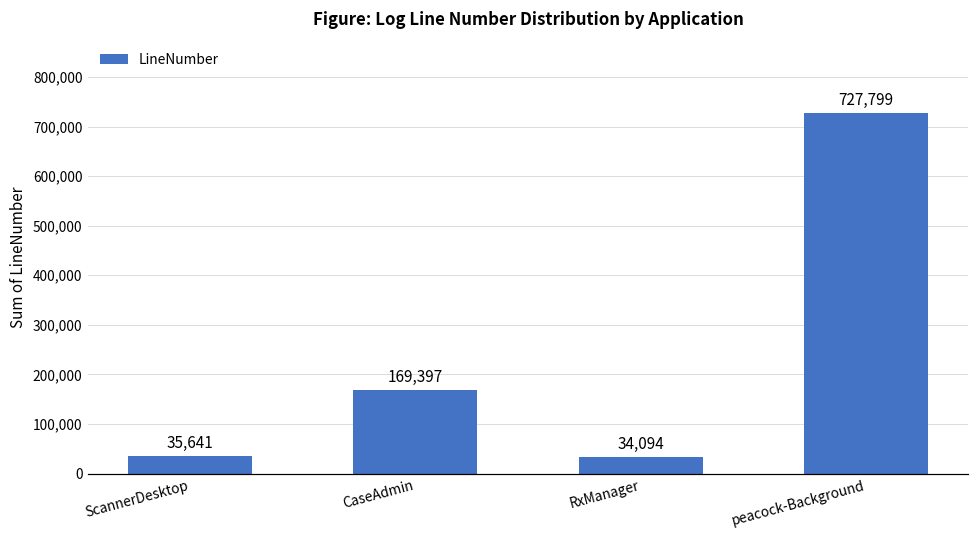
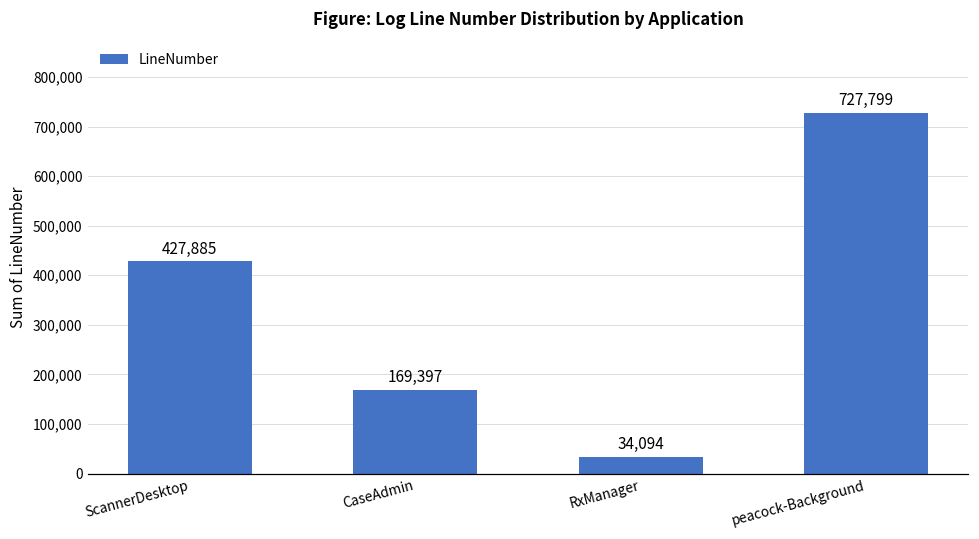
  {
-   "ScannerDesktop": "35,641",
+   "ScannerDesktop": "427,885",
    "CaseAdmin": "169,397",
    "RxManager": "34,094",
    "peacock-Background": "727,799"
  }
